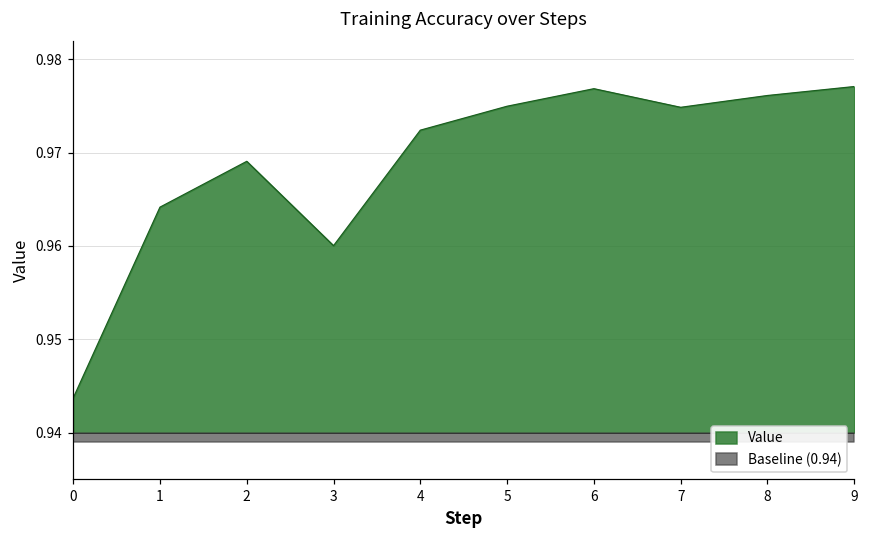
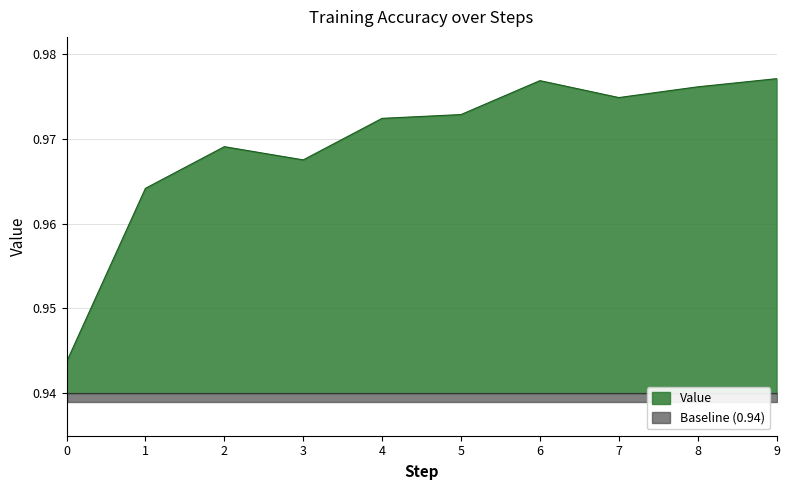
  {
    "Value": {
      "0": 0.944,
      "1": 0.964,
      "2": 0.969,
-     "3": 0.960,
+     "3": 0.968,
      "4": 0.972,
-     "5": 0.975,
+     "5": 0.973,
      "6": 0.977,
      "7": 0.975,
      "8": 0.976,
      "9": 0.977
    },
    "Baseline (0.94)": {
      "0": 0.940,
      "1": 0.940,
      "2": 0.940,
      "3": 0.940,
      "4": 0.940,
      "5": 0.940,
      "6": 0.940,
      "7": 0.940,
      "9": 0.940
    }
  }
